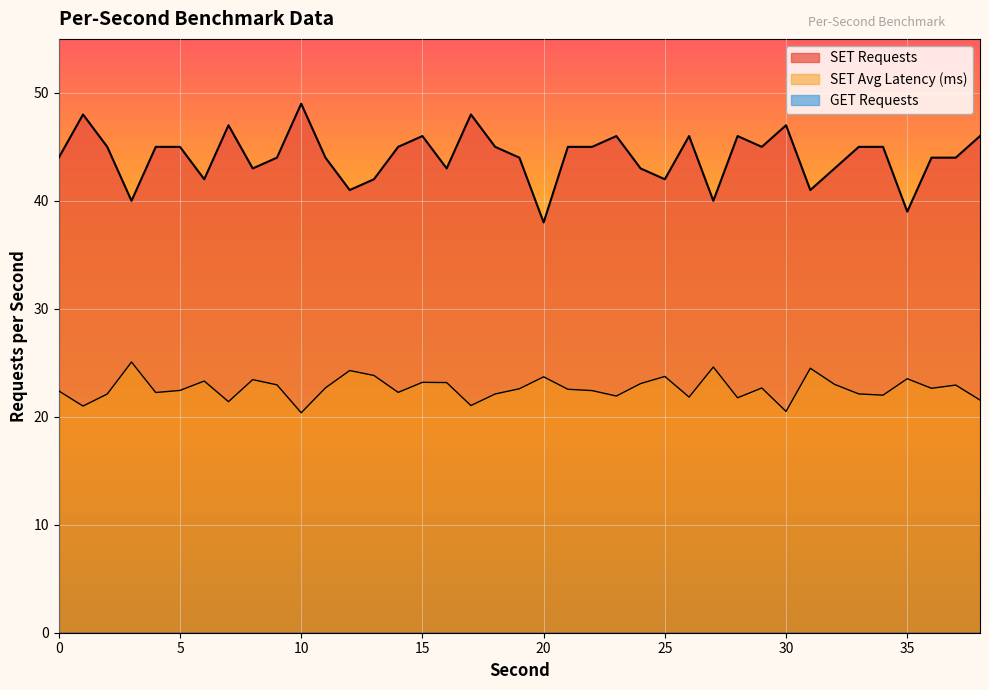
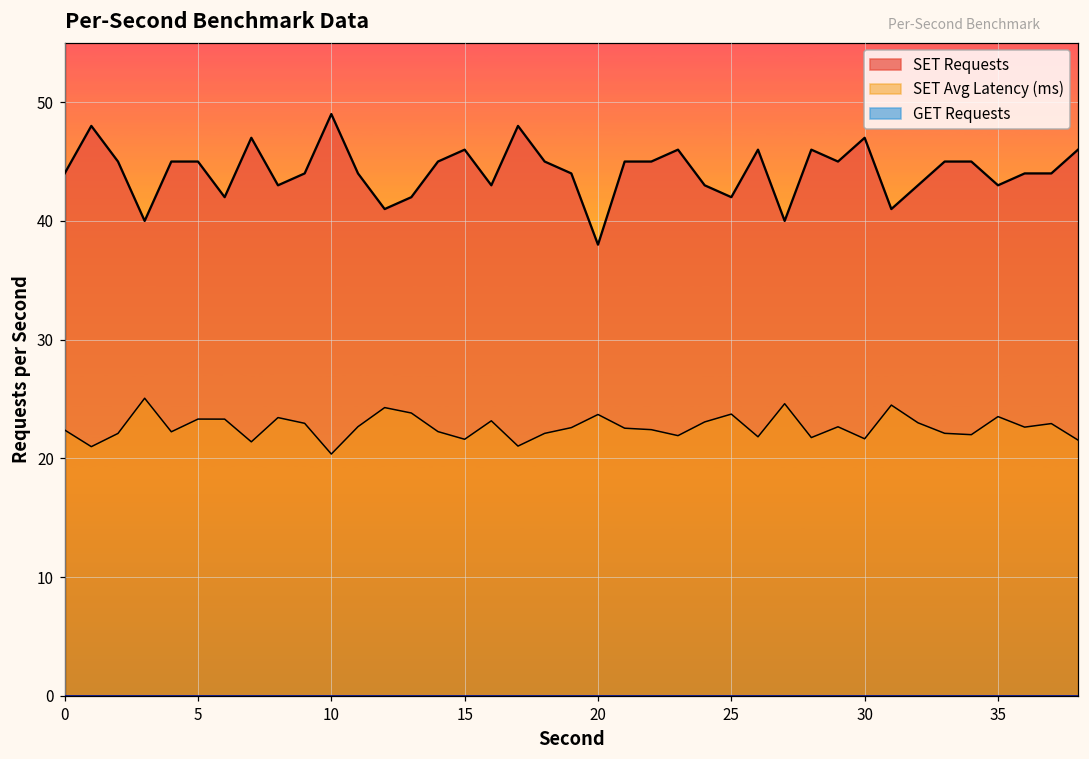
  {
    "SET Requests": {
      "0": 44,
      "5": 45,
      "10": 49,
      "15": 46,
      "20": 38,
      "25": 42,
      "30": 47,
-     "35": 39
+     "35": 43
    },
    "SET Avg Latency (ms)": {
      "0": 22.4,
-     "5": 22.4,
+     "5": 23.3,
      "10": 20.4,
-     "15": 23.2,
+     "15": 21.6,
      "20": 23.7,
      "25": 23.7,
-     "30": 20.5,
+     "30": 21.7,
      "35": 23.5
    },
    "GET Requests": {
      "0": 0.0,
      "5": 0.0,
      "10": 0.0,
      "15": 0.0,
      "20": 0.0,
      "25": 0.0,
      "30": 0.0,
      "35": 0.0
    }
  }
